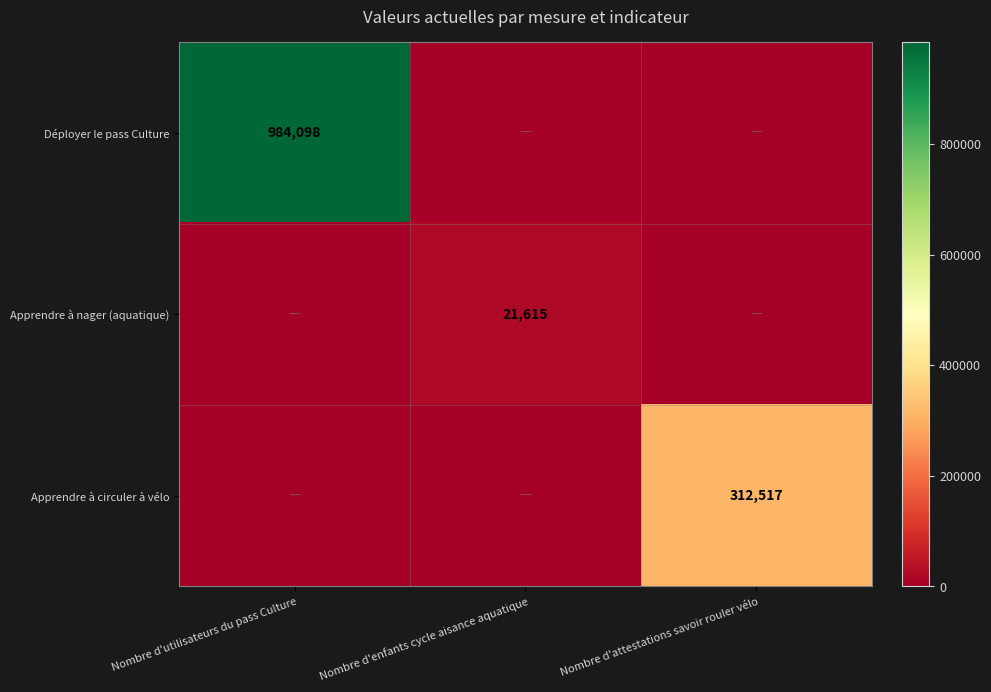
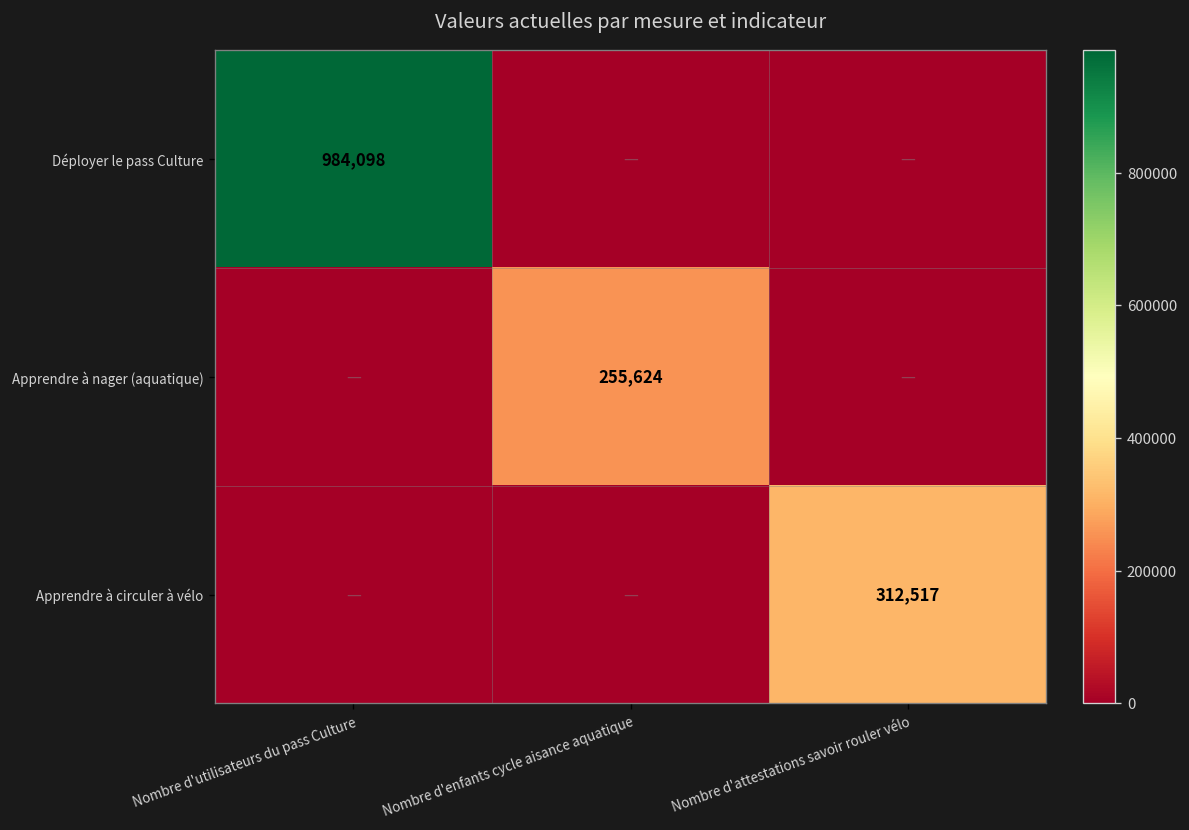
  {
    "Déployer le pass Culture": {
      "Nombre d'utilisateurs du pass Culture": "984,098"
    },
    "Apprendre à nager (aquatique)": {
-     "Nombre d'enfants cycle aisance aquatique": "21,615"
+     "Nombre d'enfants cycle aisance aquatique": "255,624"
    },
    "Apprendre à circuler à vélo": {
      "Nombre d'attestations savoir rouler vélo": "312,517"
    }
  }
